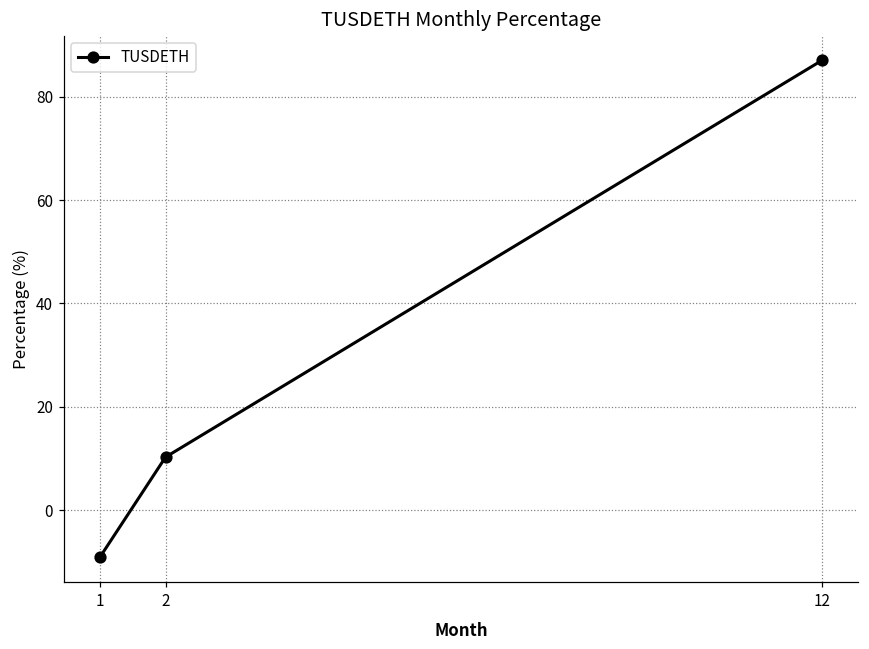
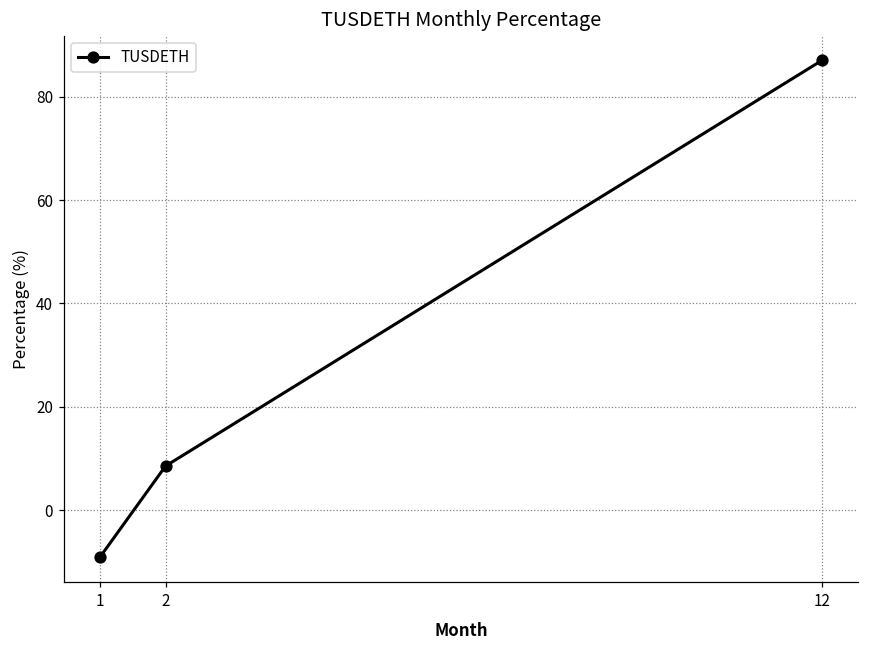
  {
    "1": -9,
-   "2": 10,
+   "2": 9,
    "12": 87
  }
